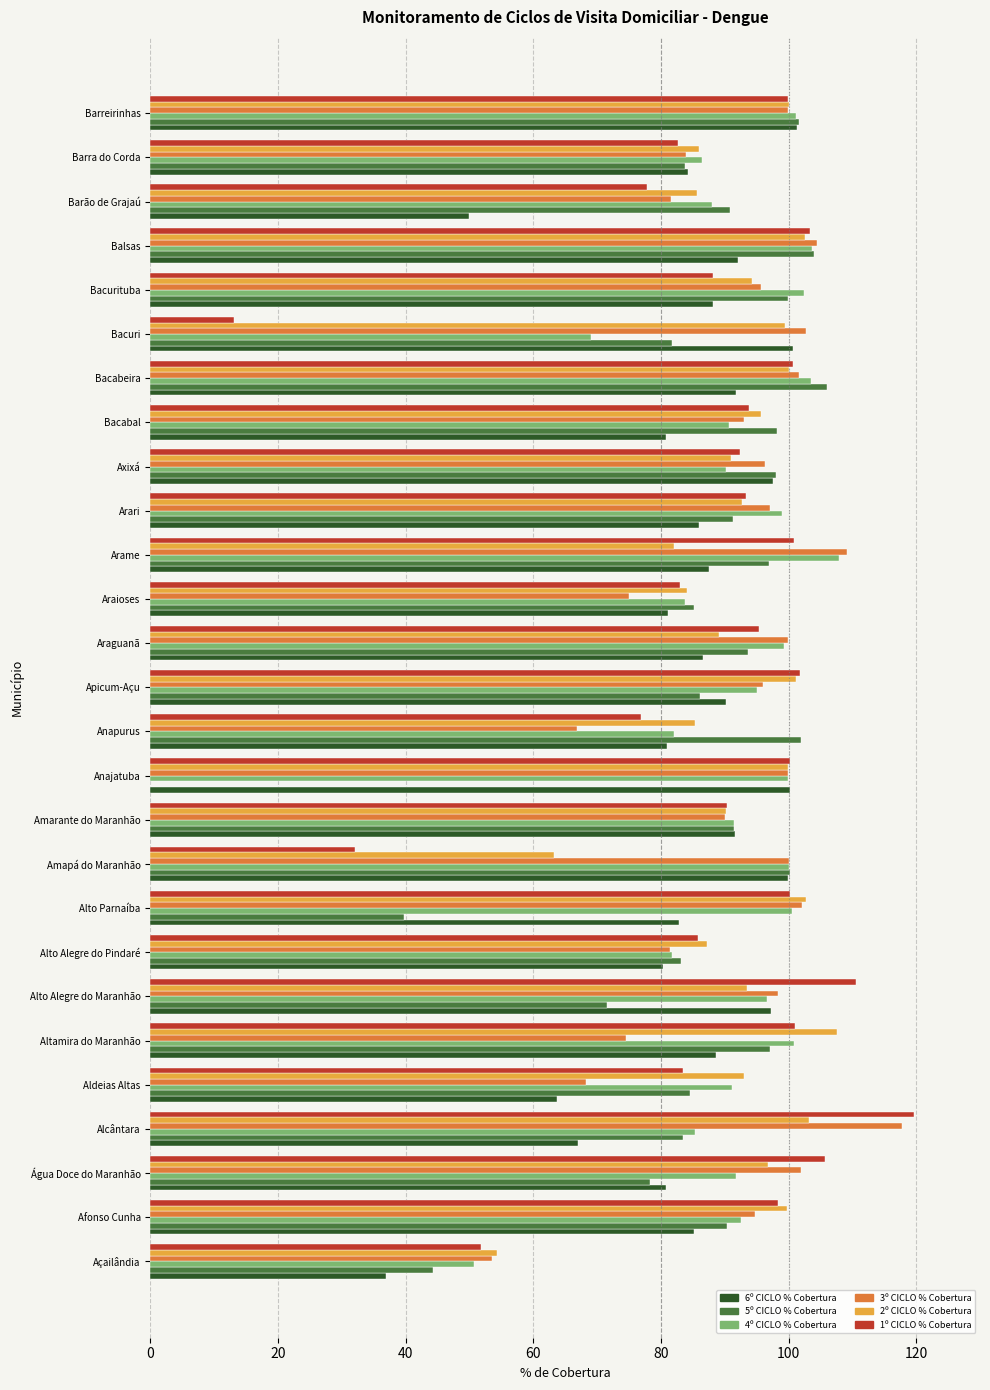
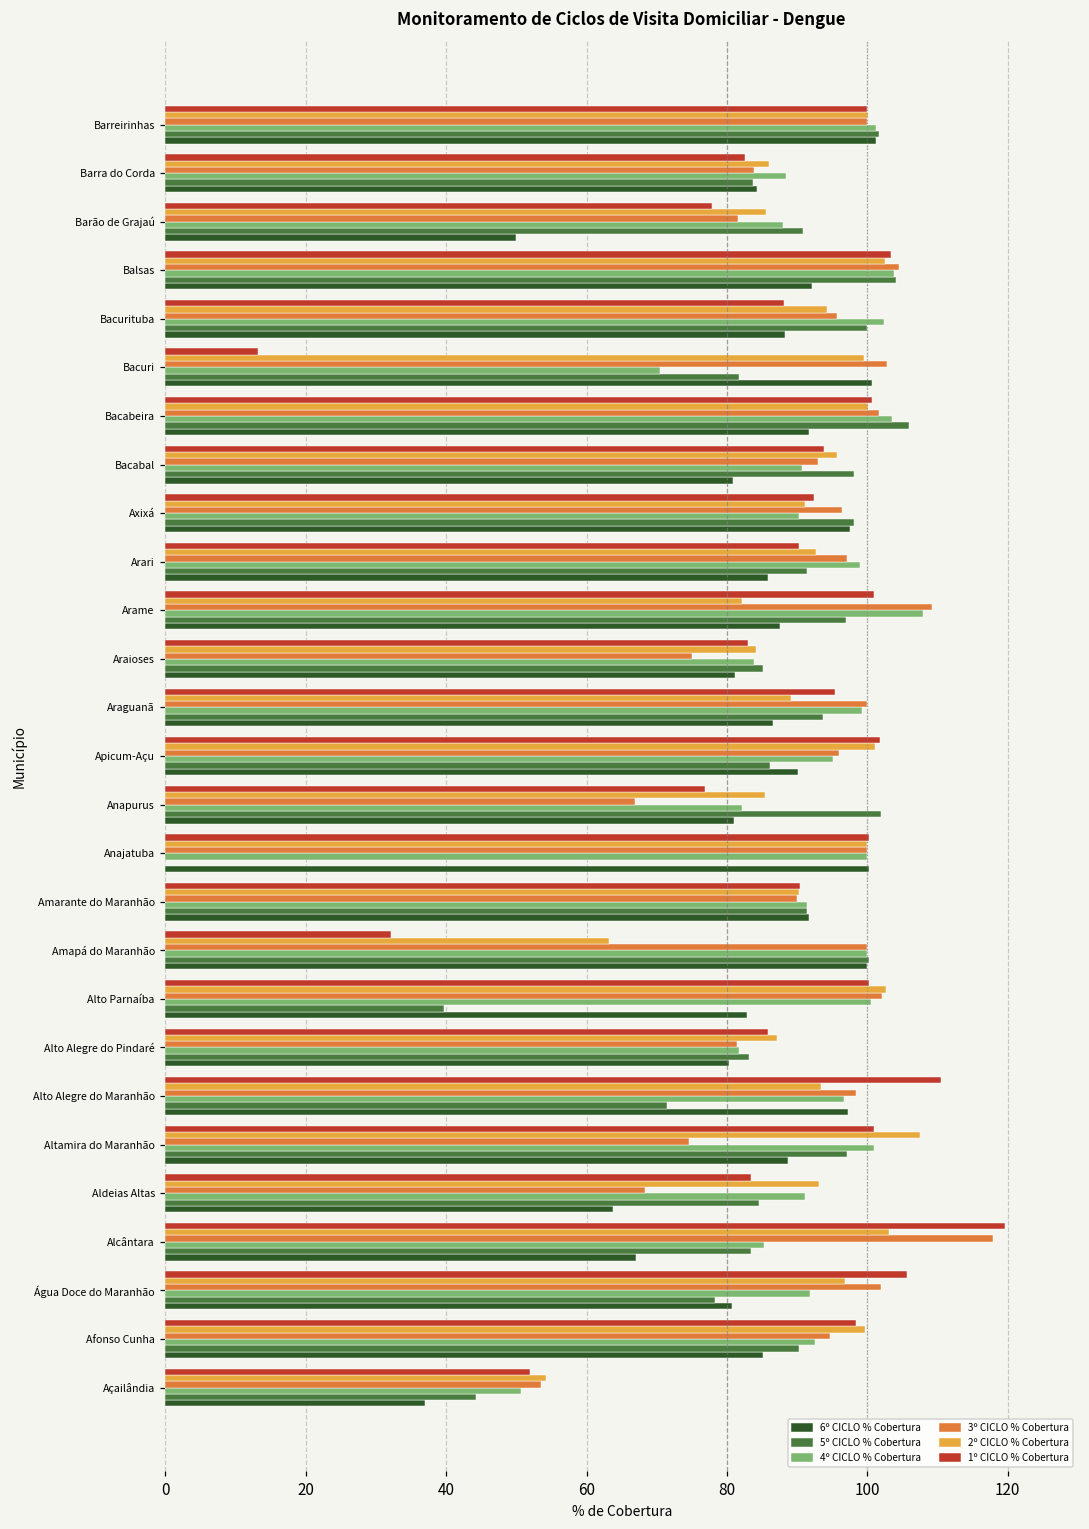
  {
    "4º CICLO % Cobertura": {
      "Barreirinhas": 101,
-     "Barra do Corda": 86,
+     "Barra do Corda": 88,
      "Barão de Grajaú": 88,
      "Balsas": 104,
      "Bacurituba": 102,
-     "Bacuri": 69,
+     "Bacuri": 70,
      "Bacabeira": 104,
      "Bacabal": 91,
      "Axixá": 90,
      "Arari": 99,
      "Arame": 108,
      "Araioses": 84,
      "Araguanã": 99,
      "Apicum-Açu": 95,
      "Anapurus": 82,
      "Anajatuba": 100,
      "Amarante do Maranhão": 91,
      "Amapá do Maranhão": 100,
      "Alto Parnaíba": 101,
      "Alto Alegre do Pindaré": 82,
      "Alto Alegre do Maranhão": 97,
      "Altamira do Maranhão": 101,
      "Aldeias Altas": 91,
      "Alcântara": 85,
      "Água Doce do Maranhão": 92,
      "Afonso Cunha": 93,
      "Açailândia": 51
    },
    "1º CICLO % Cobertura": {
      "Barreirinhas": 100,
      "Barra do Corda": 83,
      "Barão de Grajaú": 78,
      "Balsas": 103,
      "Bacurituba": 88,
      "Bacuri": 13,
      "Bacabeira": 101,
      "Bacabal": 94,
      "Axixá": 92,
-     "Arari": 93,
+     "Arari": 90,
      "Arame": 101,
      "Araioses": 83,
      "Araguanã": 95,
      "Apicum-Açu": 102,
      "Anapurus": 77,
      "Anajatuba": 100,
      "Amarante do Maranhão": 90,
      "Amapá do Maranhão": 32,
      "Alto Parnaíba": 100,
      "Alto Alegre do Pindaré": 86,
      "Alto Alegre do Maranhão": 111,
      "Altamira do Maranhão": 101,
      "Aldeias Altas": 83,
      "Alcântara": 120,
      "Água Doce do Maranhão": 106,
      "Afonso Cunha": 98,
      "Açailândia": 52
    }
  }
